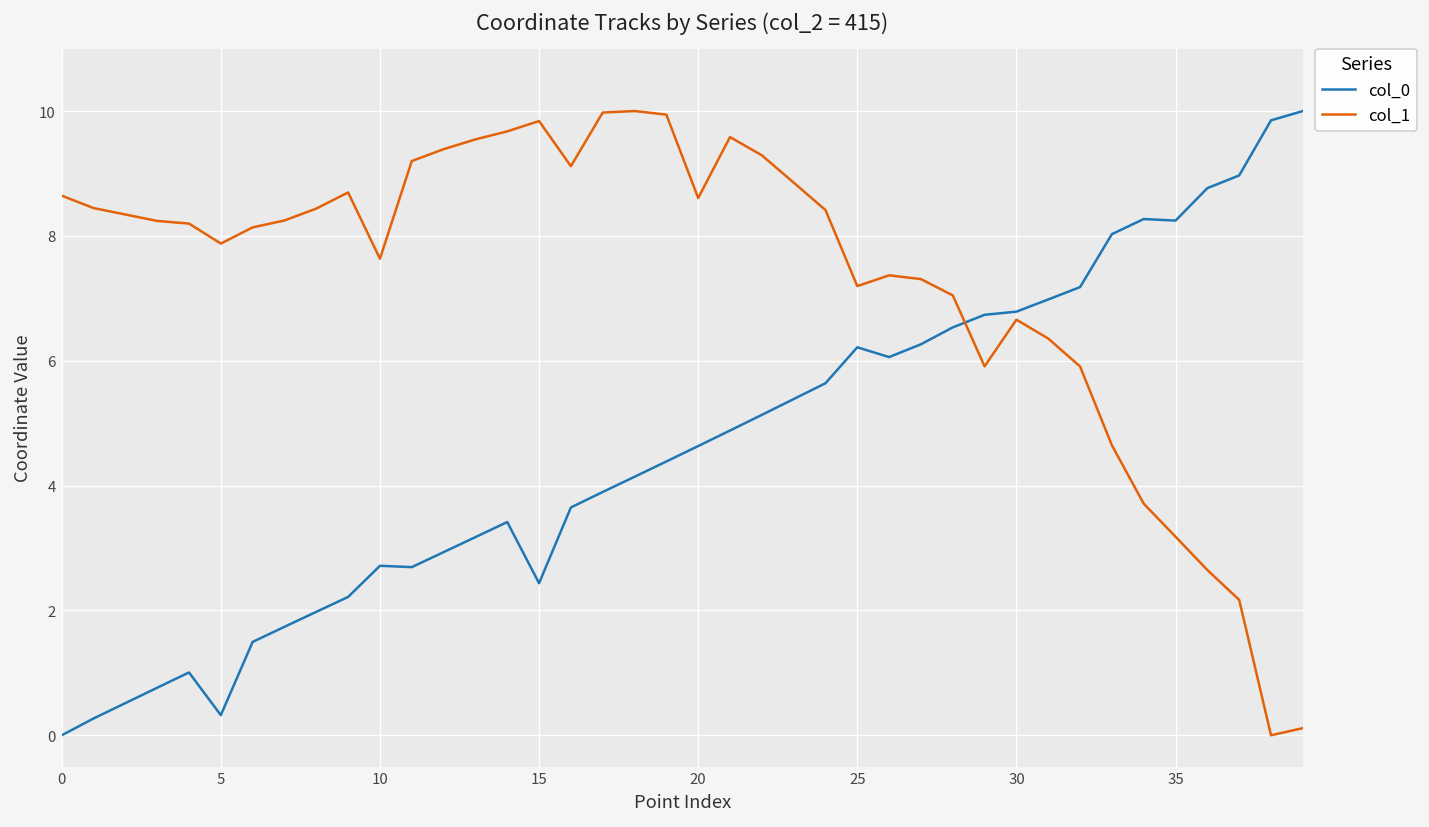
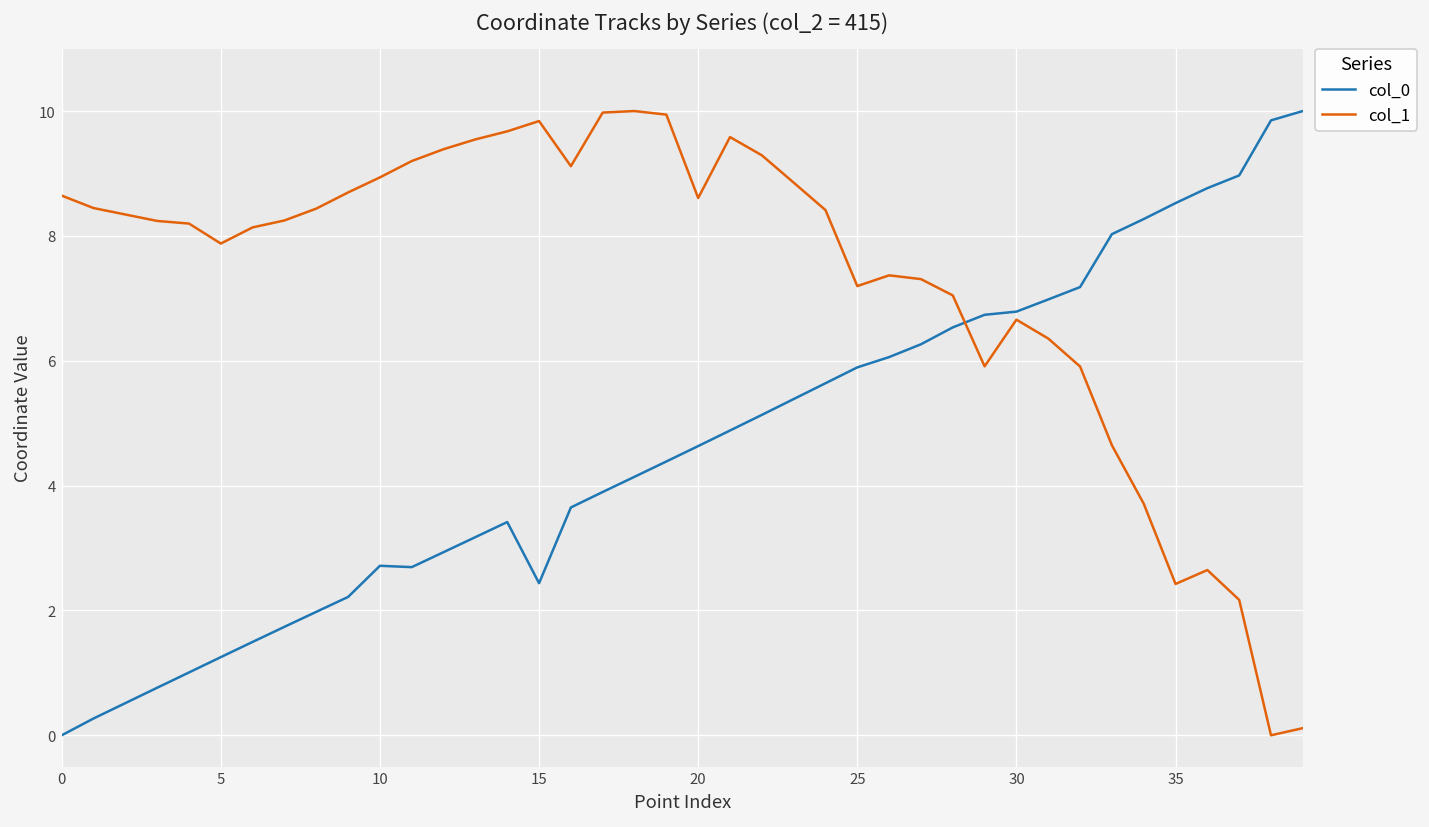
  {
    "col_0": {
      "0": 0.0,
-     "5": 0.3,
+     "5": 1.3,
      "10": 2.7,
      "15": 2.4,
      "20": 4.6,
-     "25": 6.2,
+     "25": 5.9,
      "30": 6.8,
-     "35": 8.2
+     "35": 8.5
    },
    "col_1": {
      "0": 8.6,
      "5": 7.9,
-     "10": 7.6,
+     "10": 8.9,
      "15": 9.8,
      "20": 8.6,
      "25": 7.2,
      "30": 6.7,
-     "35": 3.2
+     "35": 2.4
    }
  }
